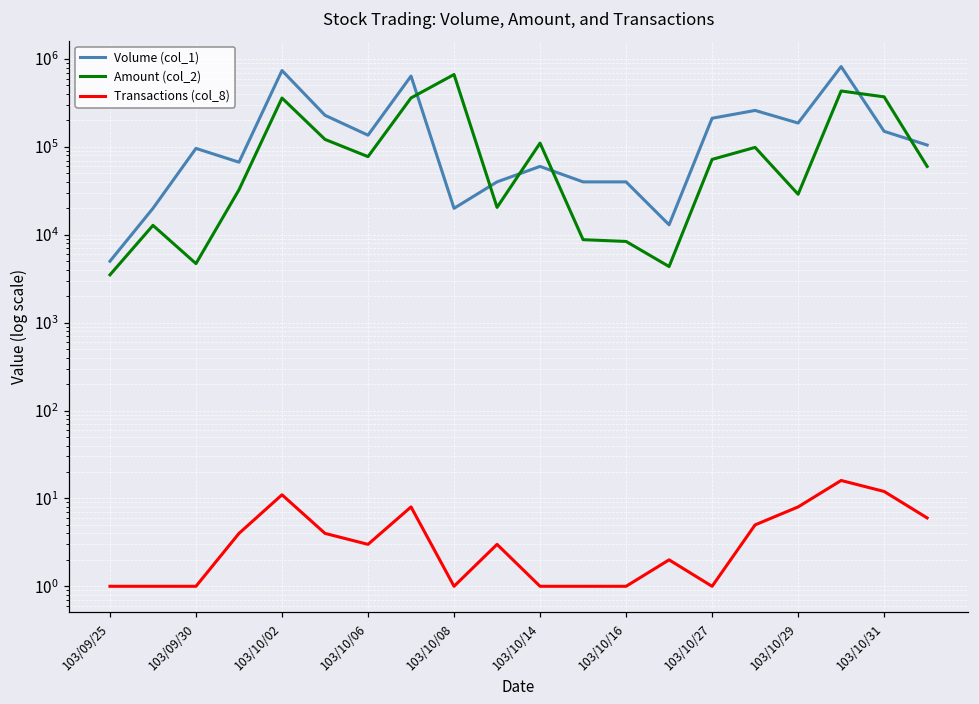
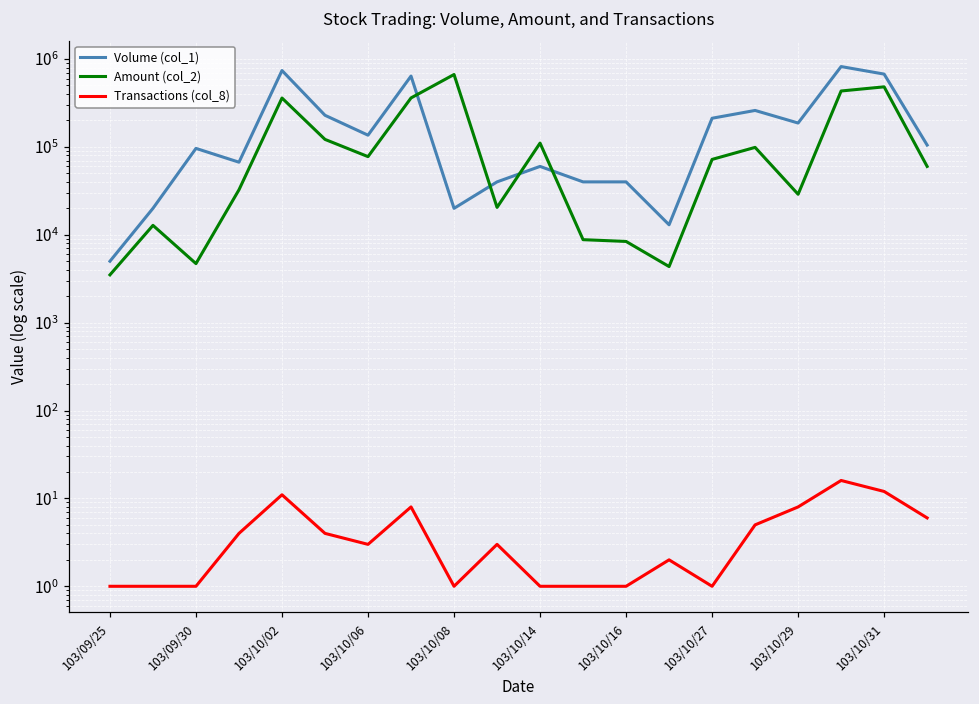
  {
    "Volume (col_1)": {
      "103/09/25": 5000,
      "103/09/30": 100000,
      "103/10/02": 700000,
      "103/10/06": 140000,
      "103/10/08": 20000,
      "103/10/14": 60000,
      "103/10/16": 40000,
      "103/10/27": 210000,
      "103/10/29": 190000,
-     "103/10/31": 150000
+     "103/10/31": 700000
    },
    "Amount (col_2)": {
      "103/09/25": 4000,
      "103/09/30": 5000,
      "103/10/02": 400000,
      "103/10/06": 80000,
      "103/10/08": 700000,
      "103/10/14": 110000,
      "103/10/16": 8000,
      "103/10/27": 70000,
      "103/10/29": 29000,
-     "103/10/31": 400000
+     "103/10/31": 500000
    },
    "Transactions (col_8)": {
      "103/09/25": 1,
      "103/09/30": 1,
      "103/10/02": 11,
      "103/10/06": 3,
      "103/10/08": 1,
      "103/10/14": 1,
      "103/10/16": 1,
      "103/10/27": 1,
      "103/10/29": 8,
      "103/10/31": 12
    }
  }
